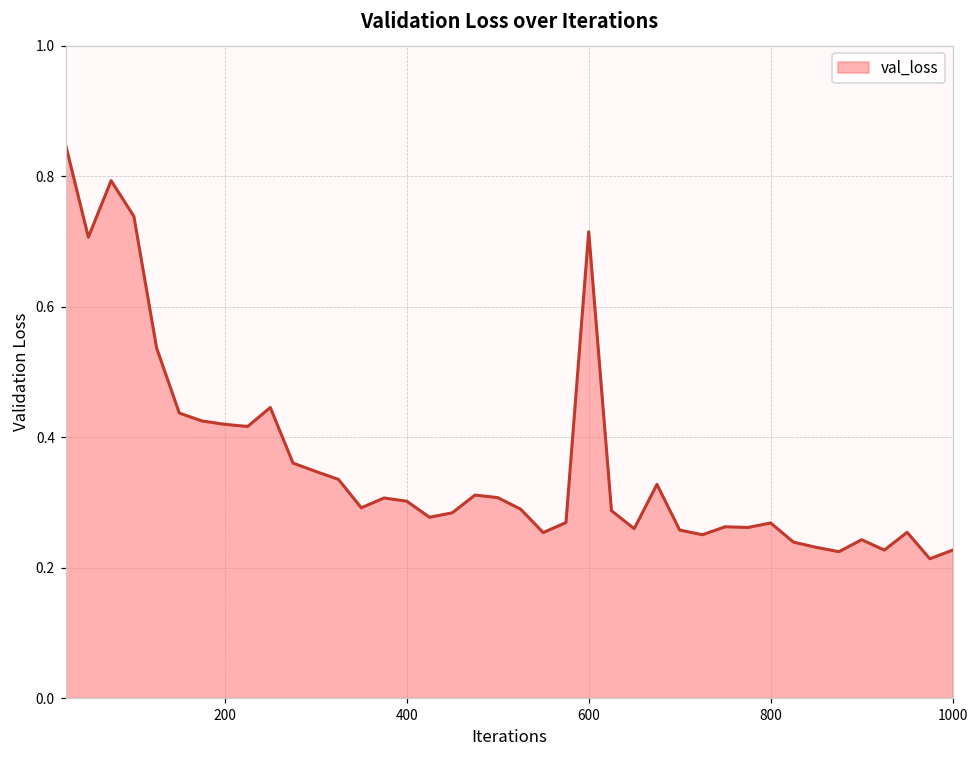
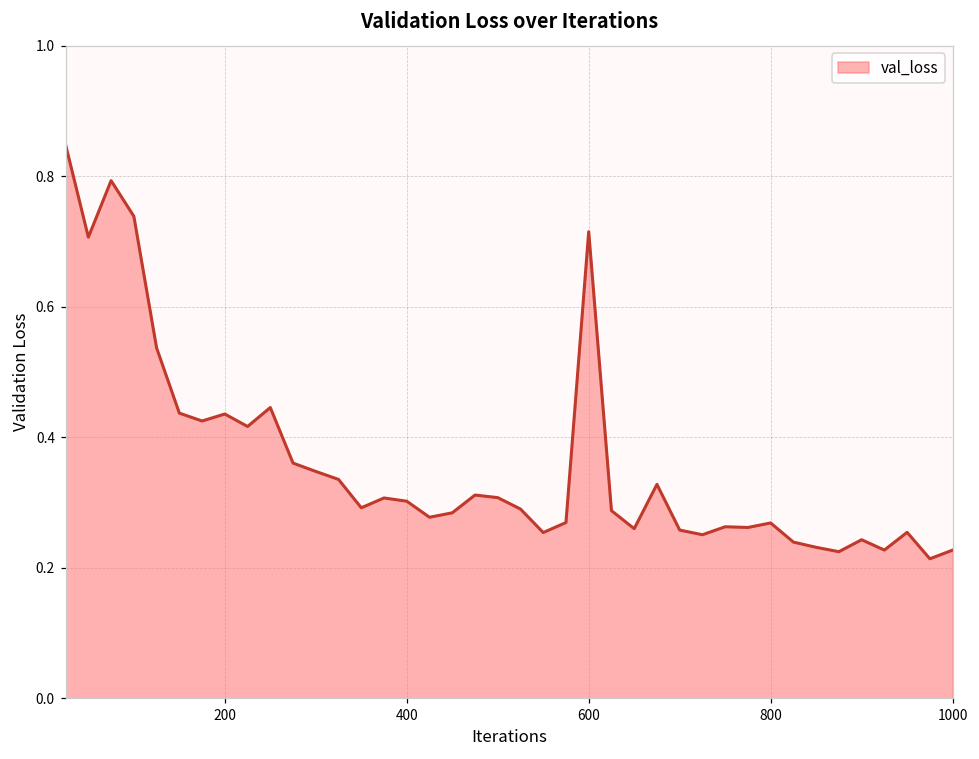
  {
-   "200": 0.42,
+   "200": 0.44,
    "400": 0.30,
    "600": 0.72,
    "800": 0.27,
    "1000": 0.23
  }
